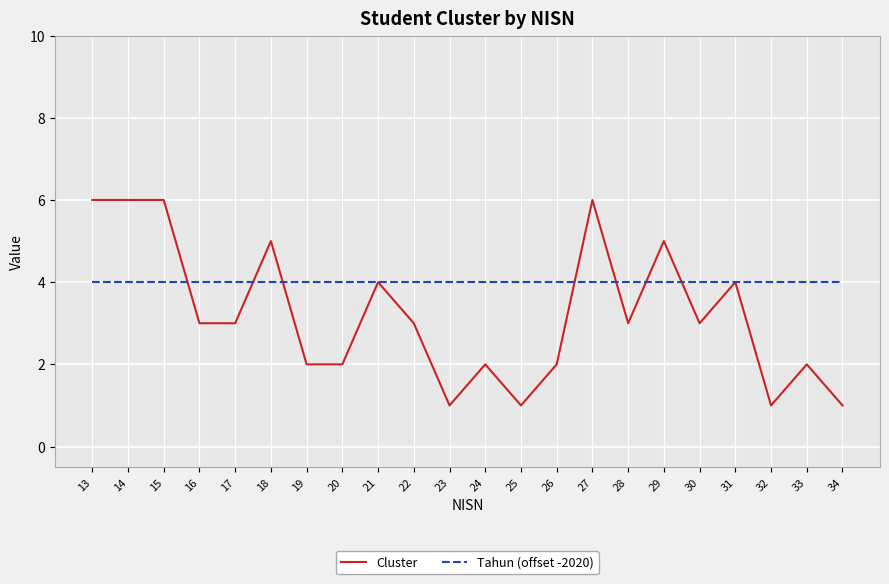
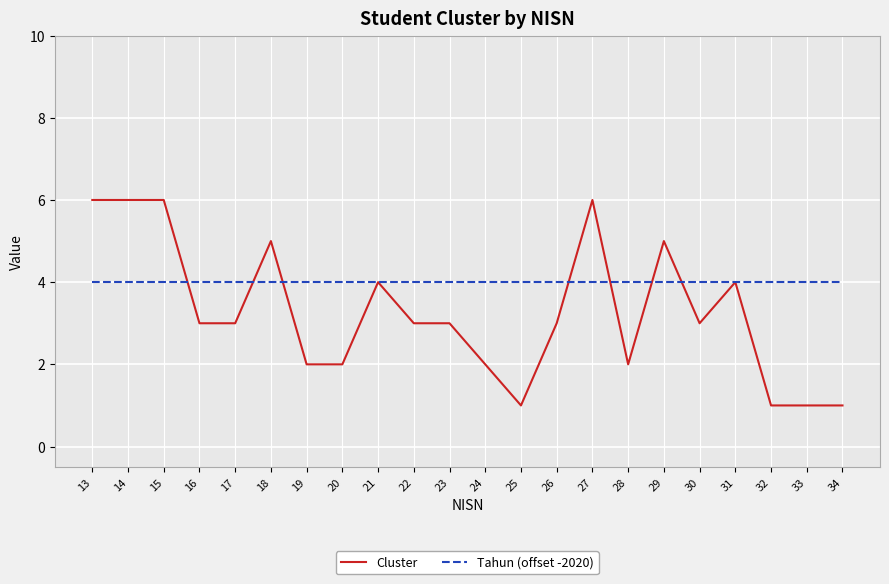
  {
    "Cluster": {
      "13": 6,
      "14": 6,
      "15": 6,
      "16": 3,
      "17": 3,
      "18": 5,
      "19": 2,
      "20": 2,
      "22": 3,
-     "23": 1,
+     "23": 3,
      "24": 2,
      "25": 1,
-     "26": 2,
+     "26": 3,
      "27": 6,
-     "28": 3,
+     "28": 2,
      "29": 5,
      "30": 3,
      "32": 1,
-     "33": 2,
+     "33": 1,
      "34": 1
    },
    "Tahun (offset -2020)": {
      "13": 4,
      "14": 4,
      "15": 4,
      "16": 4,
      "17": 4,
      "18": 4,
      "19": 4,
      "20": 4,
      "22": 4,
      "23": 4,
      "24": 4,
      "25": 4,
      "26": 4,
      "27": 4,
      "28": 4,
      "29": 4,
      "30": 4,
      "32": 4,
      "33": 4,
      "34": 4
    }
  }
